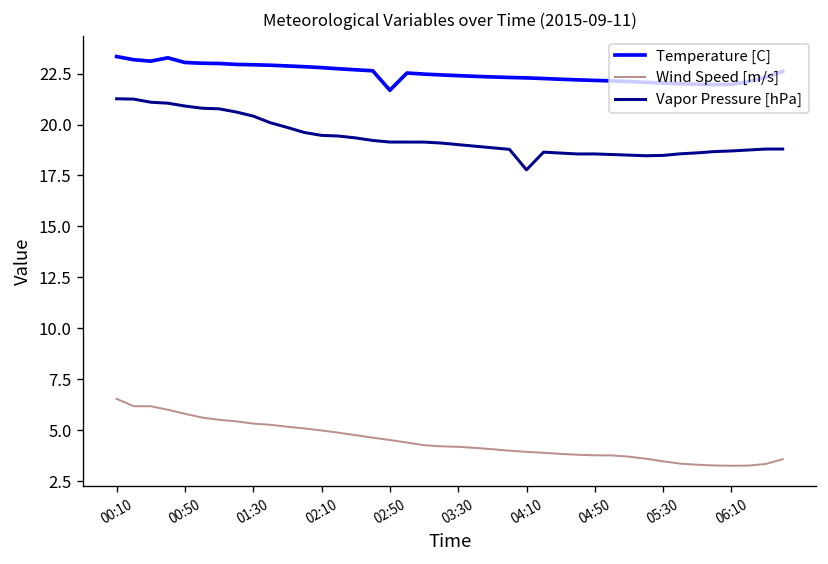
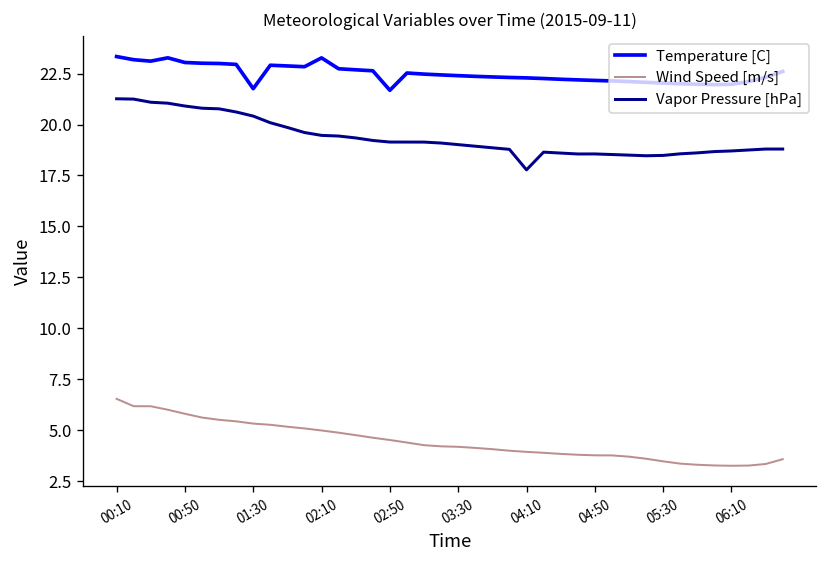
  {
    "Temperature [C]": {
      "00:10": 23.3,
      "00:50": 23.0,
-     "01:30": 22.9,
-     "02:10": 22.8,
+     "01:30": 21.8,
+     "02:10": 23.3,
      "02:50": 21.7,
      "03:30": 22.4,
      "04:10": 22.3,
      "04:50": 22.2
    },
    "Wind Speed [m/s]": {
      "00:10": 6.5,
      "00:50": 5.8,
      "01:30": 5.3,
      "02:10": 5.0,
      "02:50": 4.5,
      "03:30": 4.2,
      "04:10": 3.9,
      "04:50": 3.8,
      "05:30": 3.5,
      "06:10": 3.3
    },
    "Vapor Pressure [hPa]": {
      "00:10": 21.3,
      "00:50": 20.9,
      "01:30": 20.4,
      "02:10": 19.5,
      "02:50": 19.1,
      "03:30": 19.0,
      "04:10": 17.8,
      "04:50": 18.6,
      "05:30": 18.5,
      "06:10": 18.7
    }
  }
